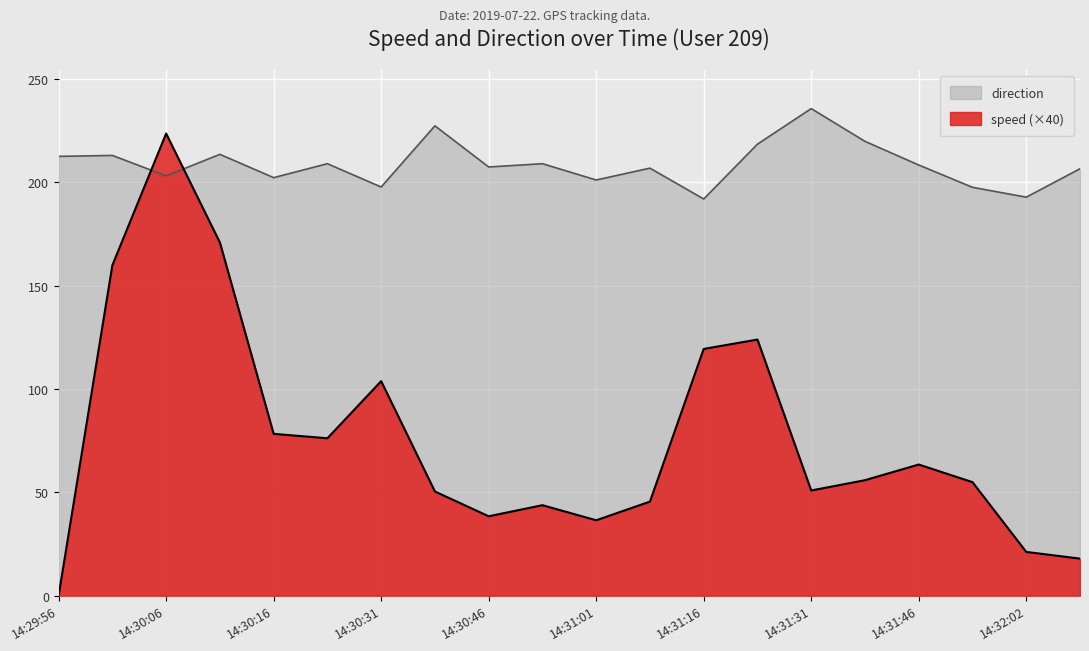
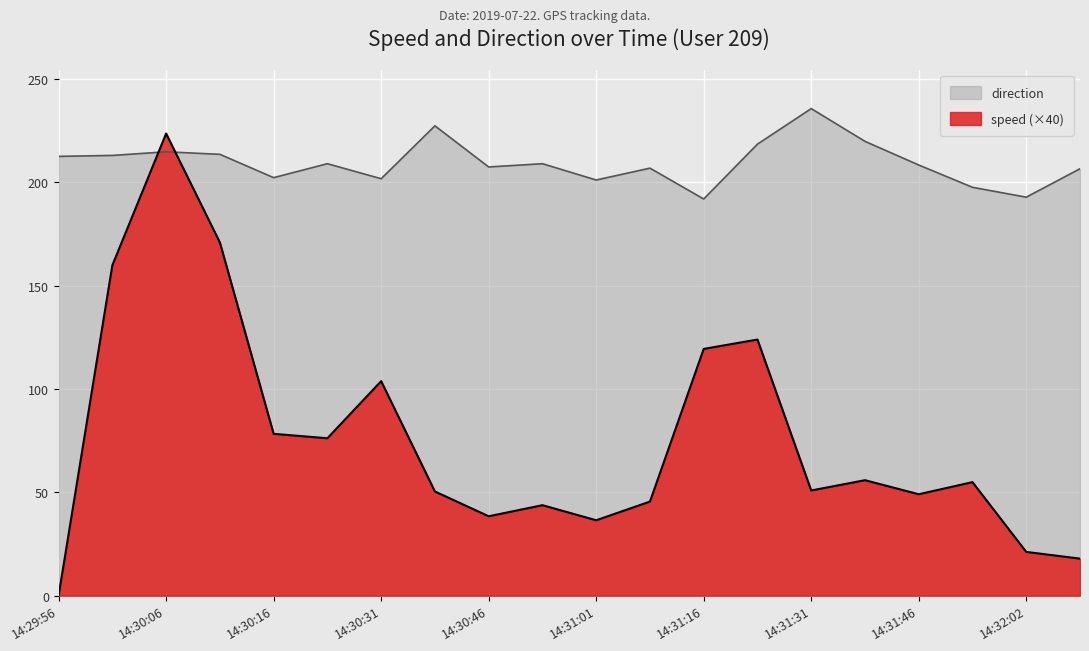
  {
    "direction": {
      "14:29:56": 213,
-     "14:30:06": 203,
+     "14:30:06": 215,
      "14:30:16": 202,
-     "14:30:31": 198,
+     "14:30:31": 202,
      "14:30:46": 207,
      "14:31:01": 201,
      "14:31:16": 192,
      "14:31:31": 236,
      "14:31:46": 208,
      "14:32:02": 193
    },
    "speed (×40)": {
      "14:29:56": 0,
      "14:30:06": 224,
      "14:30:16": 78,
      "14:30:31": 104,
      "14:30:46": 38,
      "14:31:01": 36,
      "14:31:16": 119,
      "14:31:31": 51,
-     "14:31:46": 63,
+     "14:31:46": 49,
      "14:32:02": 21
    }
  }
